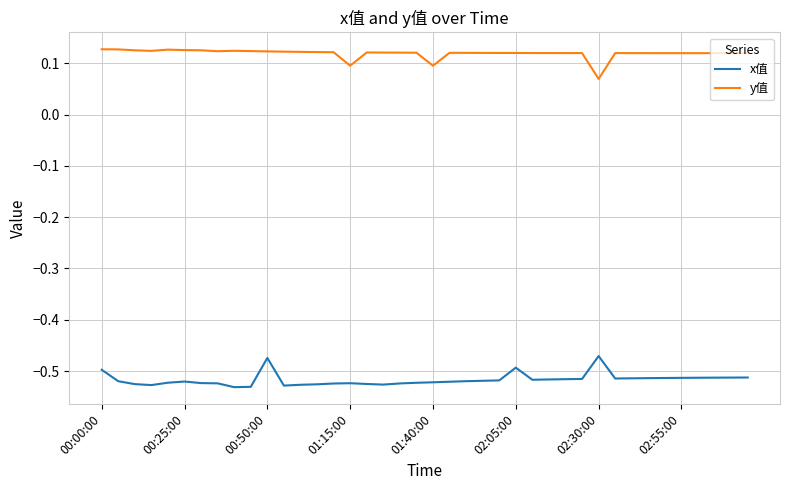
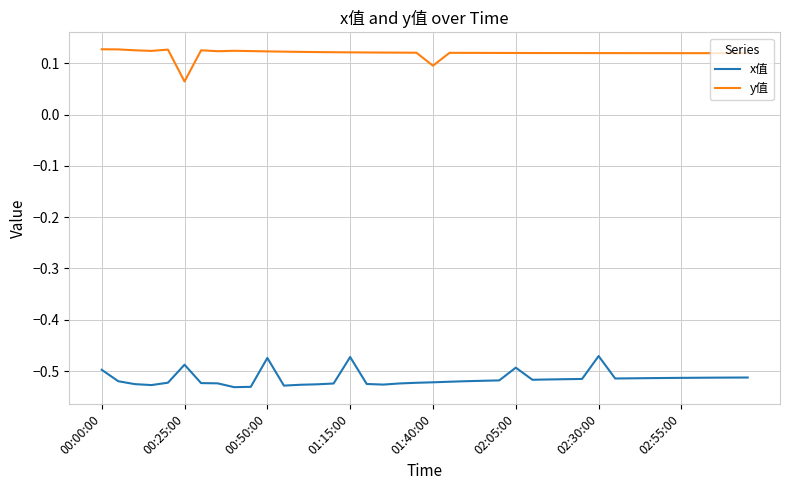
  {
    "x值": {
      "00:00:00": -0.50,
-     "00:25:00": -0.52,
+     "00:25:00": -0.49,
      "00:50:00": -0.47,
-     "01:15:00": -0.52,
+     "01:15:00": -0.47,
      "01:40:00": -0.52,
      "02:05:00": -0.49,
      "02:30:00": -0.47,
      "02:55:00": -0.51
    },
    "y值": {
      "00:00:00": 0.13,
-     "00:25:00": 0.13,
+     "00:25:00": 0.06,
      "00:50:00": 0.12,
-     "01:15:00": 0.10,
+     "01:15:00": 0.12,
      "01:40:00": 0.10,
      "02:05:00": 0.12,
-     "02:30:00": 0.07,
+     "02:30:00": 0.12,
      "02:55:00": 0.12
    }
  }
